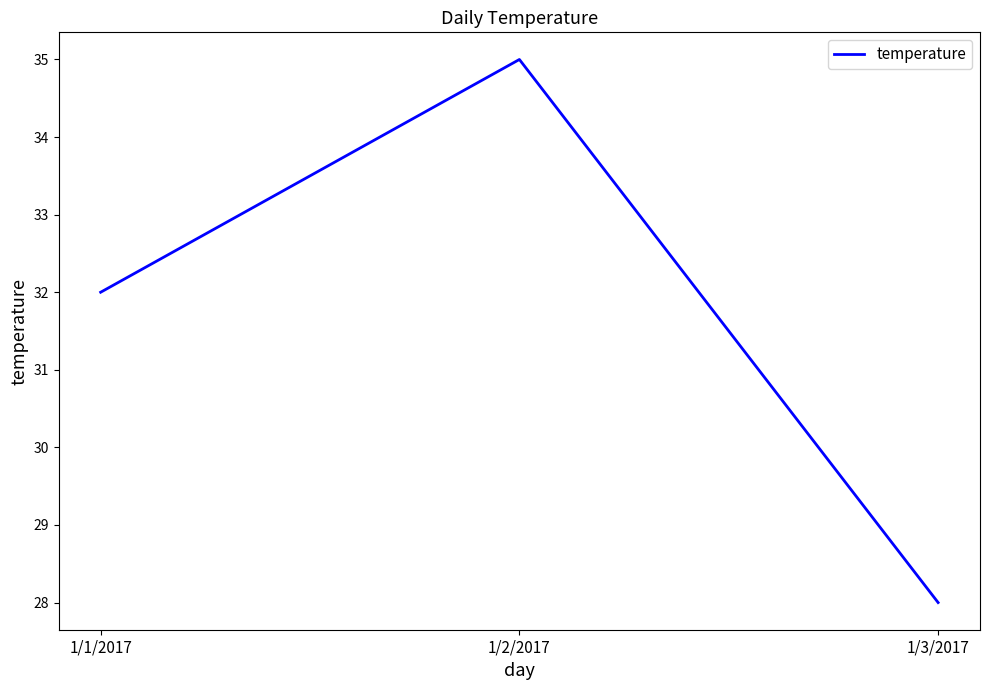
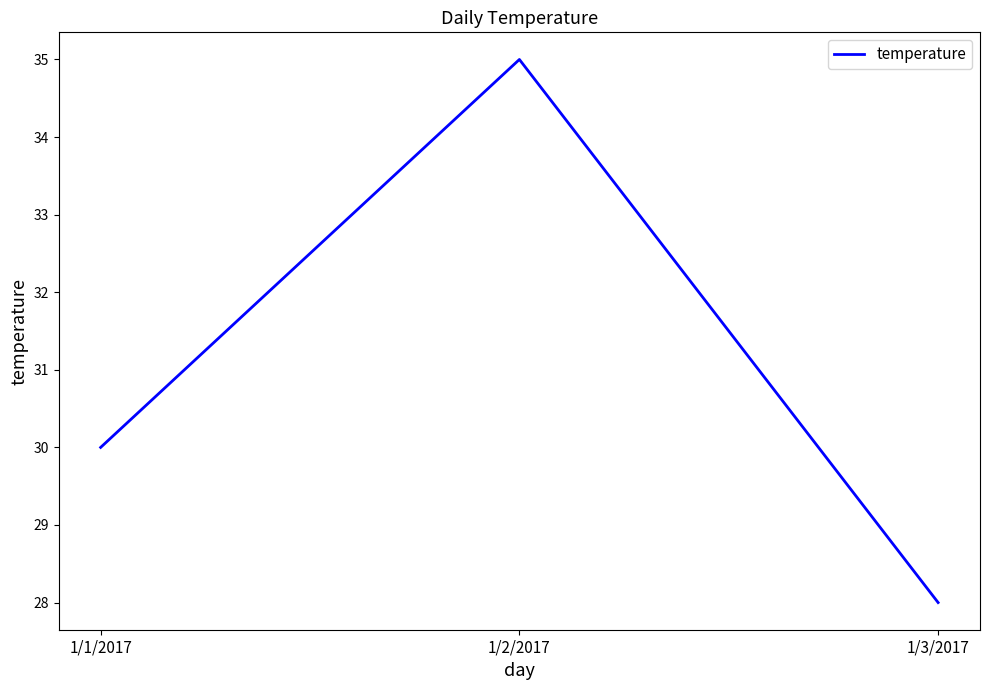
  {
-   "1/1/2017": 32,
+   "1/1/2017": 30,
    "1/2/2017": 35,
    "1/3/2017": 28
  }
